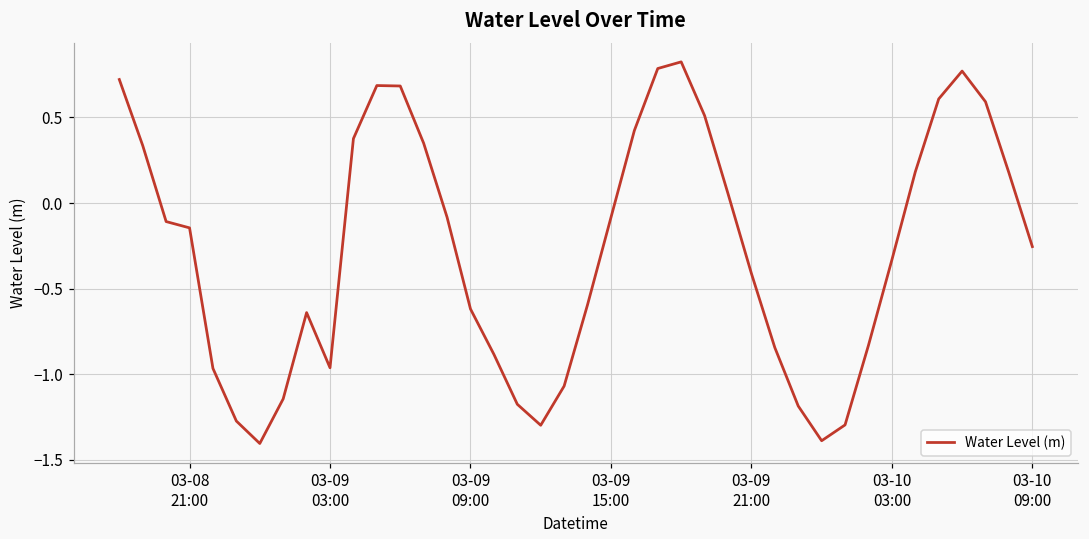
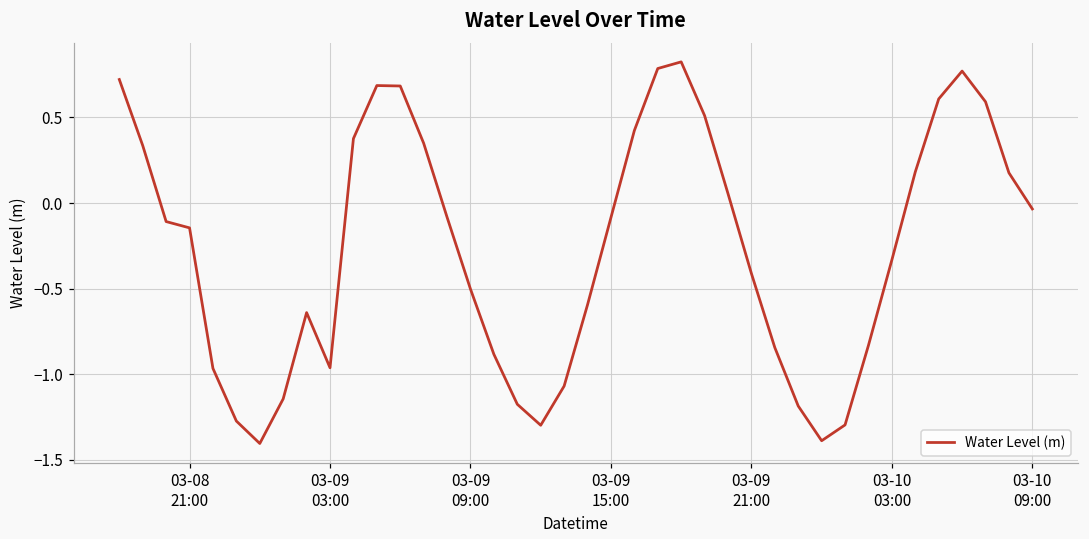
  {
    "03-08 21:00": -0.15,
    "03-09 03:00": -0.96,
-   "03-09 09:00": -0.62,
+   "03-09 09:00": -0.50,
    "03-09 15:00": -0.08,
    "03-09 21:00": -0.41,
    "03-10 03:00": -0.33,
-   "03-10 09:00": -0.25
+   "03-10 09:00": -0.03
  }
